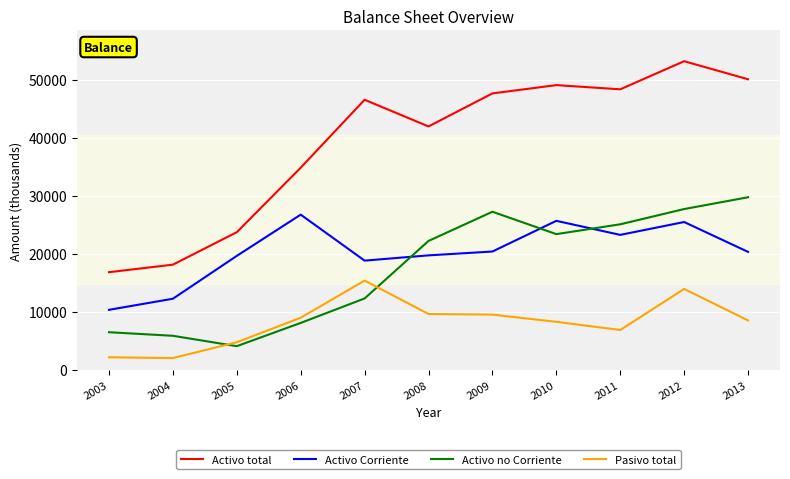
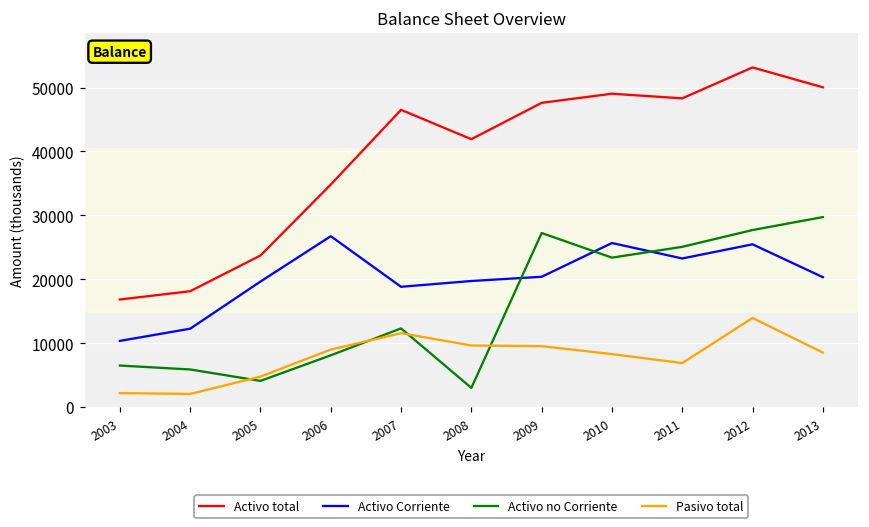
  {
    "Activo total": {
      "2003": 17000,
      "2004": 18000,
      "2005": 24000,
      "2006": 35000,
      "2007": 47000,
      "2008": 42000,
      "2009": 48000,
      "2010": 49000,
      "2011": 48000,
      "2012": 53000,
      "2013": 50000
    },
    "Activo Corriente": {
      "2003": 10000,
      "2004": 12000,
      "2005": 20000,
      "2006": 27000,
      "2007": 19000,
      "2008": 20000,
      "2009": 20000,
      "2010": 26000,
      "2011": 23000,
      "2012": 25000,
      "2013": 20000
    },
    "Activo no Corriente": {
      "2003": 6000,
      "2004": 6000,
      "2005": 4000,
      "2006": 8000,
      "2007": 12000,
-     "2008": 22000,
+     "2008": 3000,
      "2009": 27000,
      "2010": 23000,
      "2011": 25000,
      "2012": 28000,
      "2013": 30000
    },
    "Pasivo total": {
      "2003": 2000,
      "2004": 2000,
      "2005": 5000,
      "2006": 9000,
-     "2007": 15000,
+     "2007": 12000,
      "2008": 10000,
      "2009": 10000,
      "2010": 8000,
      "2011": 7000,
      "2012": 14000,
      "2013": 9000
    }
  }
